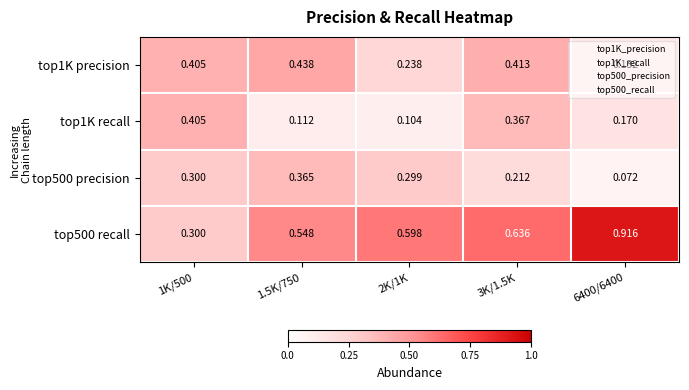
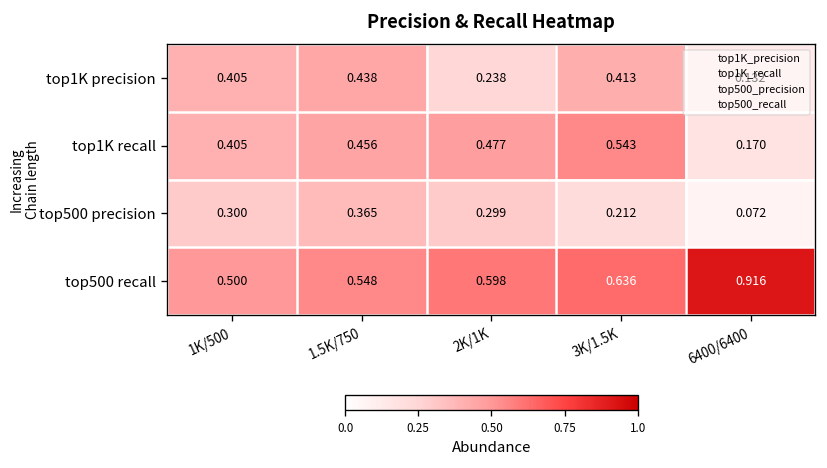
  {
    "top1K precision": {
      "1K/500": 0.405,
      "1.5K/750": 0.438,
      "2K/1K": 0.238,
      "3K/1.5K": 0.413
    },
    "top1K recall": {
      "1K/500": 0.405,
-     "1.5K/750": 0.112,
-     "2K/1K": 0.104,
-     "3K/1.5K": 0.367,
+     "1.5K/750": 0.456,
+     "2K/1K": 0.477,
+     "3K/1.5K": 0.543,
      "6400/6400": 0.170
    },
    "top500 precision": {
      "1K/500": 0.300,
      "1.5K/750": 0.365,
      "2K/1K": 0.299,
      "3K/1.5K": 0.212,
      "6400/6400": 0.072
    },
    "top500 recall": {
-     "1K/500": 0.300,
+     "1K/500": 0.500,
      "1.5K/750": 0.548,
      "2K/1K": 0.598,
      "3K/1.5K": 0.636,
      "6400/6400": 0.916
    }
  }
